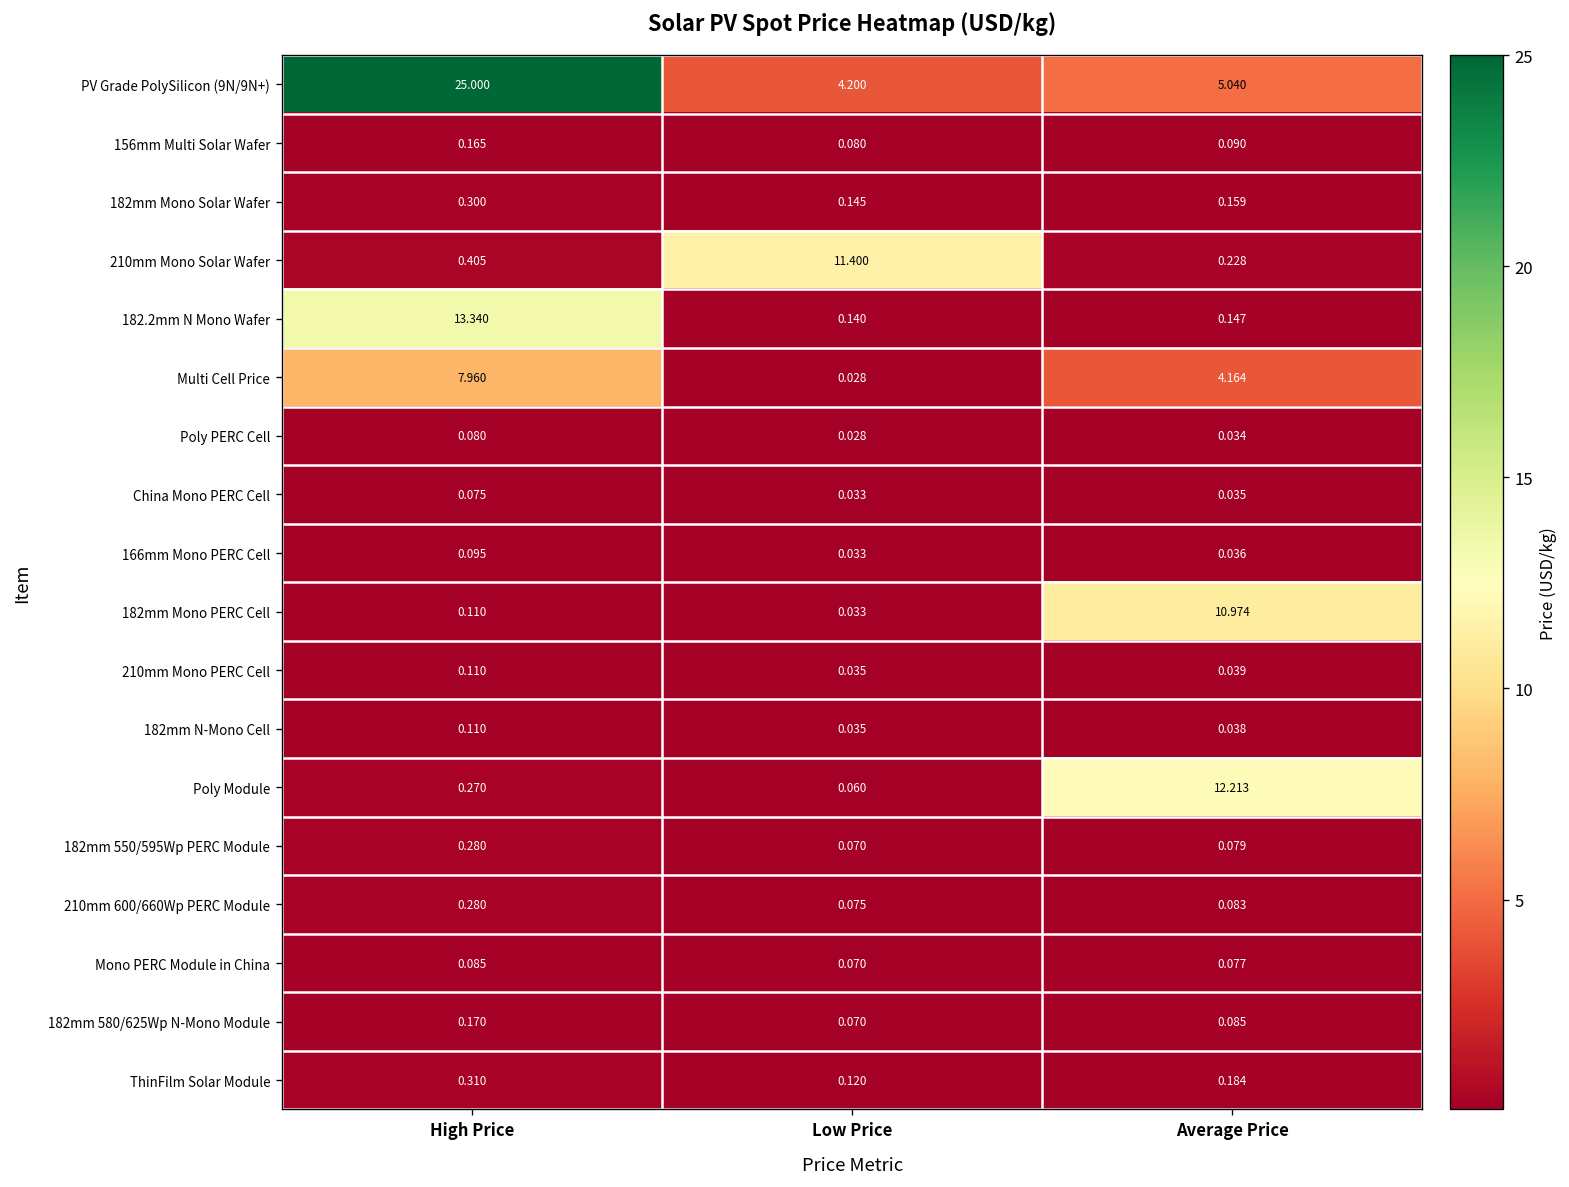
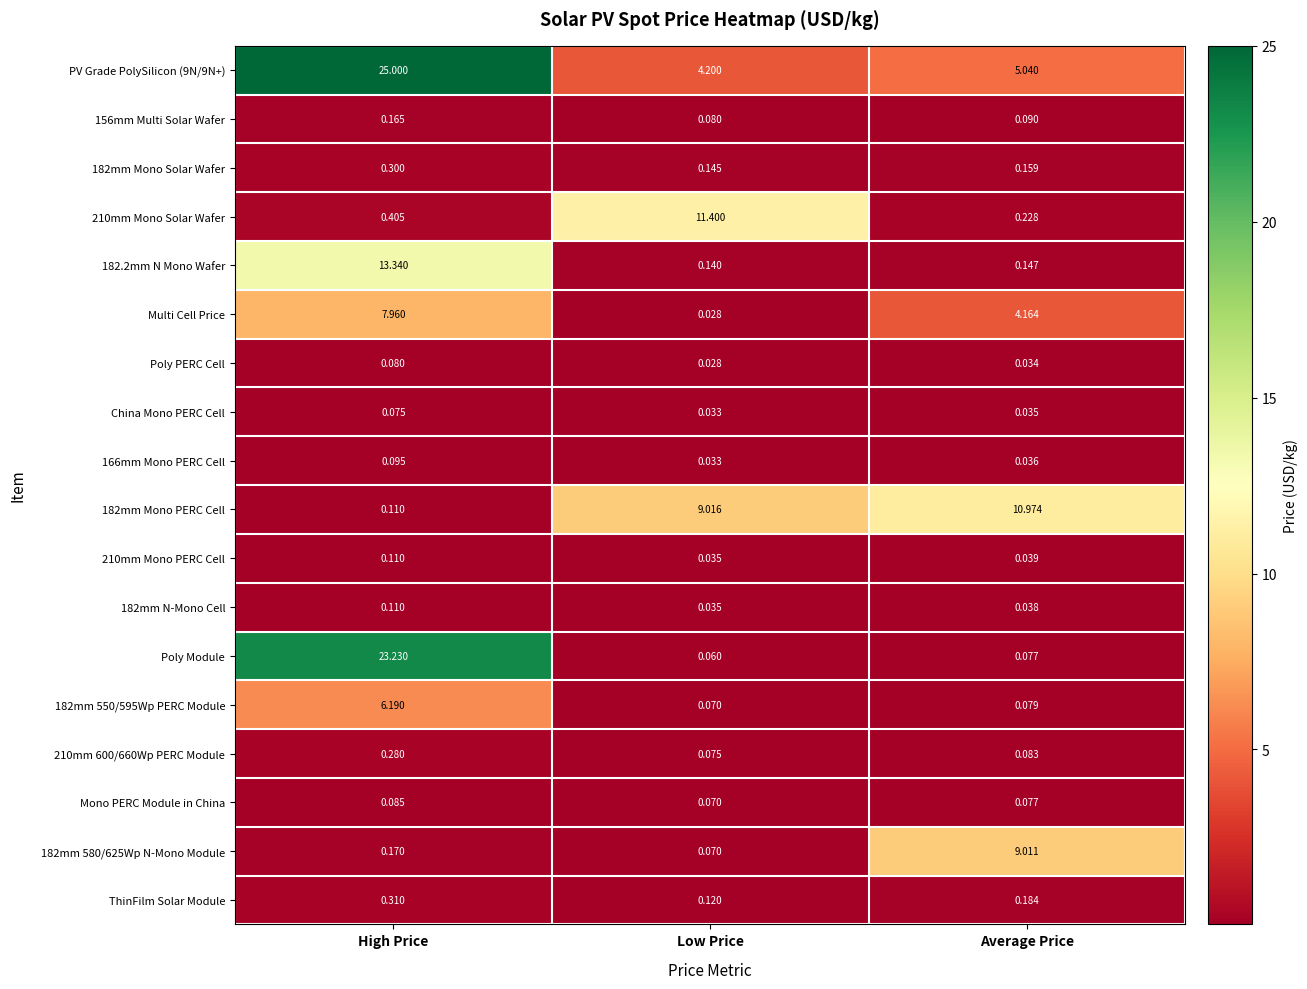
  {
    "PV Grade PolySilicon (9N/9N+)": {
      "High Price": 25.000,
      "Low Price": 4.200,
      "Average Price": 5.040
    },
    "156mm Multi Solar Wafer": {
      "High Price": 0.165,
      "Low Price": 0.080,
      "Average Price": 0.090
    },
    "182mm Mono Solar Wafer": {
      "High Price": 0.300,
      "Low Price": 0.145,
      "Average Price": 0.159
    },
    "210mm Mono Solar Wafer": {
      "High Price": 0.405,
      "Low Price": 11.400,
      "Average Price": 0.228
    },
    "182.2mm N Mono Wafer": {
      "High Price": 13.340,
      "Low Price": 0.140,
      "Average Price": 0.147
    },
    "Multi Cell Price": {
      "High Price": 7.960,
      "Low Price": 0.028,
      "Average Price": 4.164
    },
    "Poly PERC Cell": {
      "High Price": 0.080,
      "Low Price": 0.028,
      "Average Price": 0.034
    },
    "China Mono PERC Cell": {
      "High Price": 0.075,
      "Low Price": 0.033,
      "Average Price": 0.035
    },
    "166mm Mono PERC Cell": {
      "High Price": 0.095,
      "Low Price": 0.033,
      "Average Price": 0.036
    },
    "182mm Mono PERC Cell": {
      "High Price": 0.110,
-     "Low Price": 0.033,
+     "Low Price": 9.016,
      "Average Price": 10.974
    },
    "210mm Mono PERC Cell": {
      "High Price": 0.110,
      "Low Price": 0.035,
      "Average Price": 0.039
    },
    "182mm N-Mono Cell": {
      "High Price": 0.110,
      "Low Price": 0.035,
      "Average Price": 0.038
    },
    "Poly Module": {
-     "High Price": 0.270,
+     "High Price": 23.230,
      "Low Price": 0.060,
-     "Average Price": 12.213
+     "Average Price": 0.077
    },
    "182mm 550/595Wp PERC Module": {
-     "High Price": 0.280,
+     "High Price": 6.190,
      "Low Price": 0.070,
      "Average Price": 0.079
    },
    "210mm 600/660Wp PERC Module": {
      "High Price": 0.280,
      "Low Price": 0.075,
      "Average Price": 0.083
    },
    "Mono PERC Module in China": {
      "High Price": 0.085,
      "Low Price": 0.070,
      "Average Price": 0.077
    },
    "182mm 580/625Wp N-Mono Module": {
      "High Price": 0.170,
      "Low Price": 0.070,
-     "Average Price": 0.085
+     "Average Price": 9.011
    },
    "ThinFilm Solar Module": {
      "High Price": 0.310,
      "Low Price": 0.120,
      "Average Price": 0.184
    }
  }
